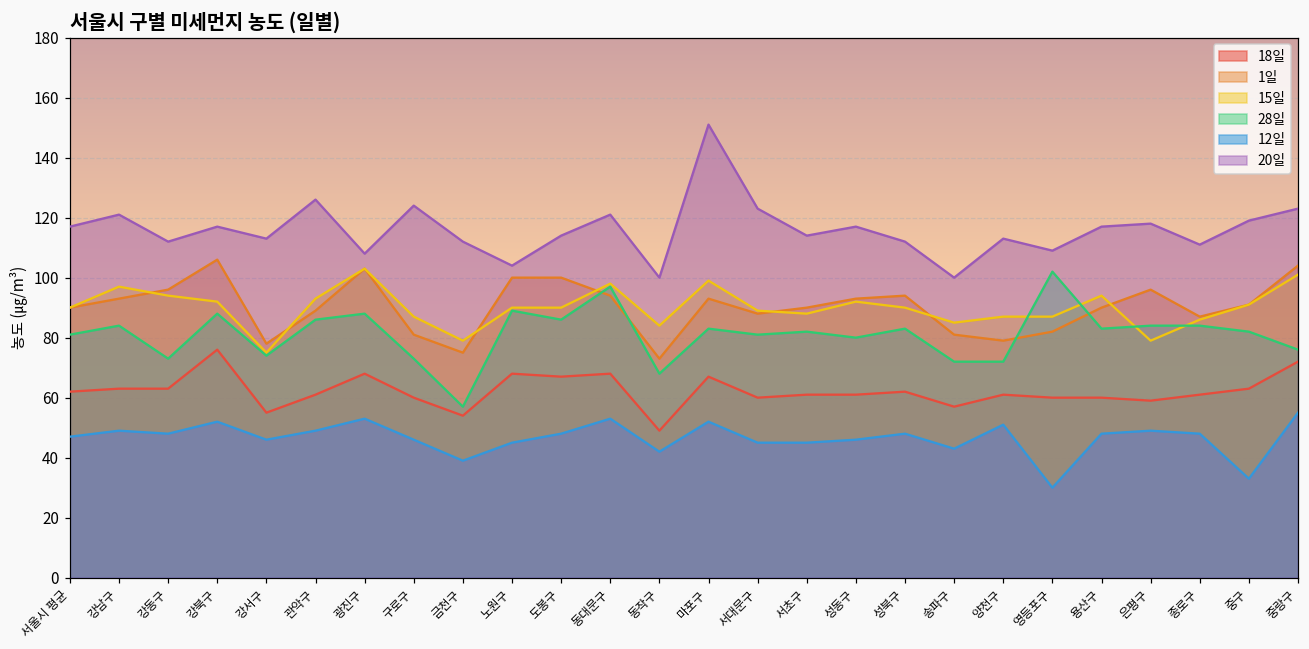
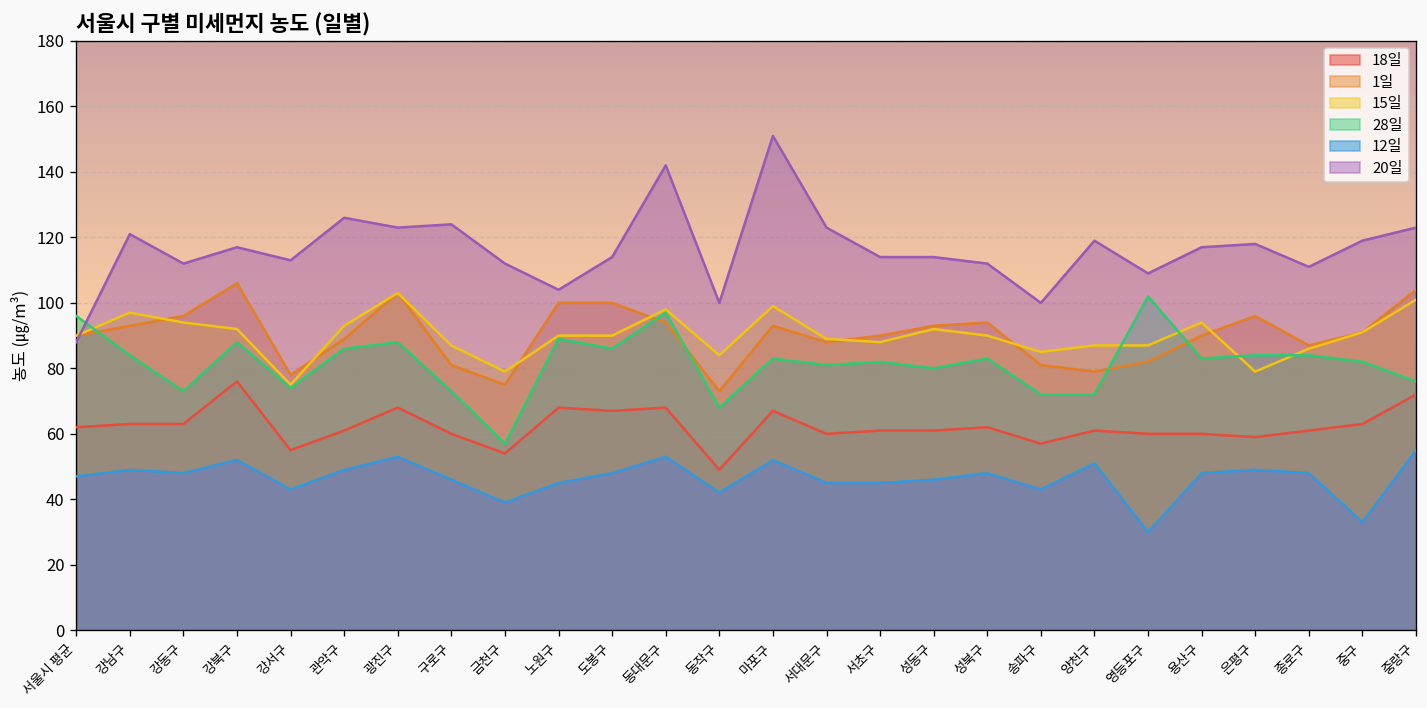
  {
    "28일": {
-     "서울시 평균": 81,
+     "서울시 평균": 96,
      "강남구": 84,
      "강동구": 73,
      "강북구": 88,
      "강서구": 74,
      "관악구": 86,
      "광진구": 88,
      "구로구": 73,
      "금천구": 57,
      "노원구": 89,
      "도봉구": 86,
      "동대문구": 97,
      "동작구": 68,
      "마포구": 83,
      "서대문구": 81,
      "서초구": 82,
      "성동구": 80,
      "성북구": 83,
      "송파구": 72,
      "양천구": 72,
      "영등포구": 102,
      "용산구": 83,
      "은평구": 84,
      "종로구": 84,
      "중구": 82,
      "중랑구": 76
    },
    "12일": {
      "서울시 평균": 47,
      "강남구": 49,
      "강동구": 48,
      "강북구": 52,
-     "강서구": 46,
+     "강서구": 43,
      "관악구": 49,
      "광진구": 53,
      "구로구": 46,
      "금천구": 39,
      "노원구": 45,
      "도봉구": 48,
      "동대문구": 53,
      "동작구": 42,
      "마포구": 52,
      "서대문구": 45,
      "서초구": 45,
      "성동구": 46,
      "성북구": 48,
      "송파구": 43,
      "양천구": 51,
      "영등포구": 30,
      "용산구": 48,
      "은평구": 49,
      "종로구": 48,
      "중구": 33,
      "중랑구": 55
    },
    "20일": {
-     "서울시 평균": 117,
+     "서울시 평균": 88,
      "강남구": 121,
      "강동구": 112,
      "강북구": 117,
      "강서구": 113,
      "관악구": 126,
-     "광진구": 108,
+     "광진구": 123,
      "구로구": 124,
      "금천구": 112,
      "노원구": 104,
      "도봉구": 114,
-     "동대문구": 121,
+     "동대문구": 142,
      "동작구": 100,
      "마포구": 151,
      "서대문구": 123,
      "서초구": 114,
-     "성동구": 117,
+     "성동구": 114,
      "성북구": 112,
      "송파구": 100,
-     "양천구": 113,
+     "양천구": 119,
      "영등포구": 109,
      "용산구": 117,
      "은평구": 118,
      "종로구": 111,
      "중구": 119,
      "중랑구": 123
    }
  }
